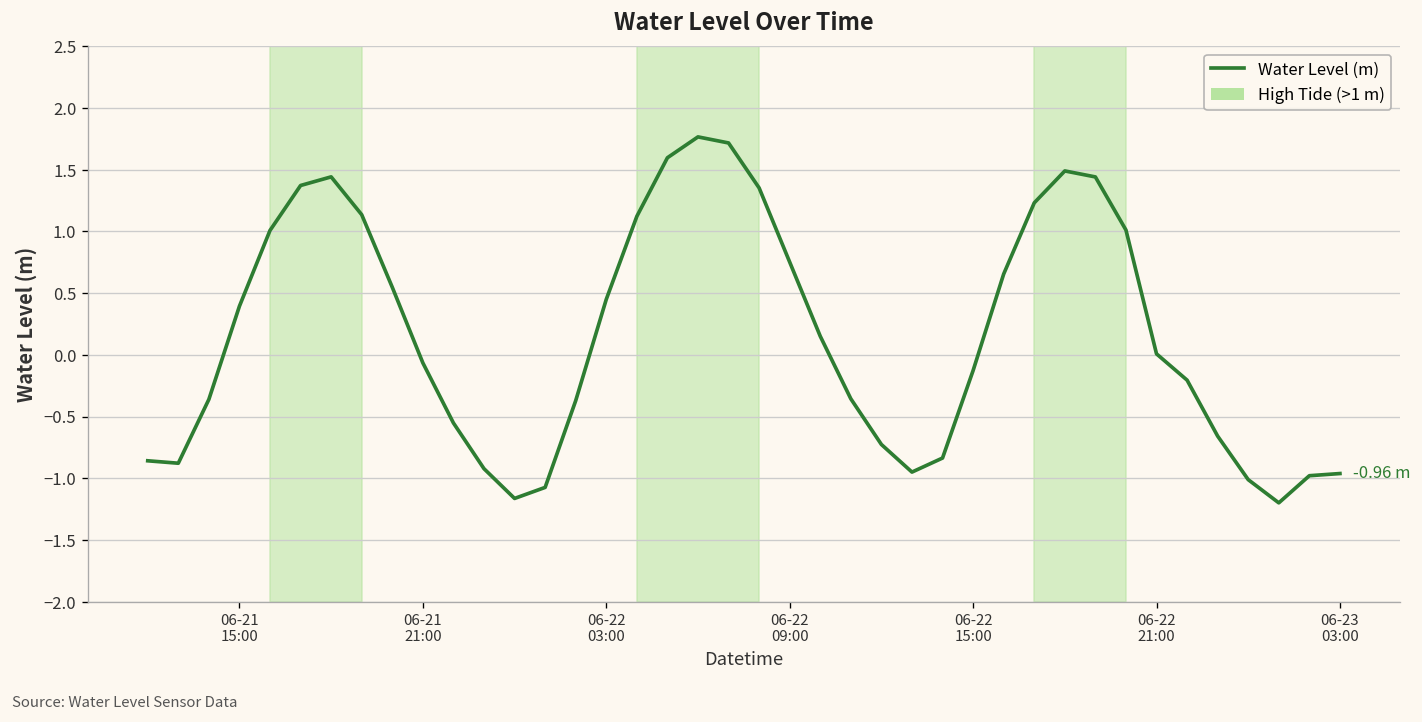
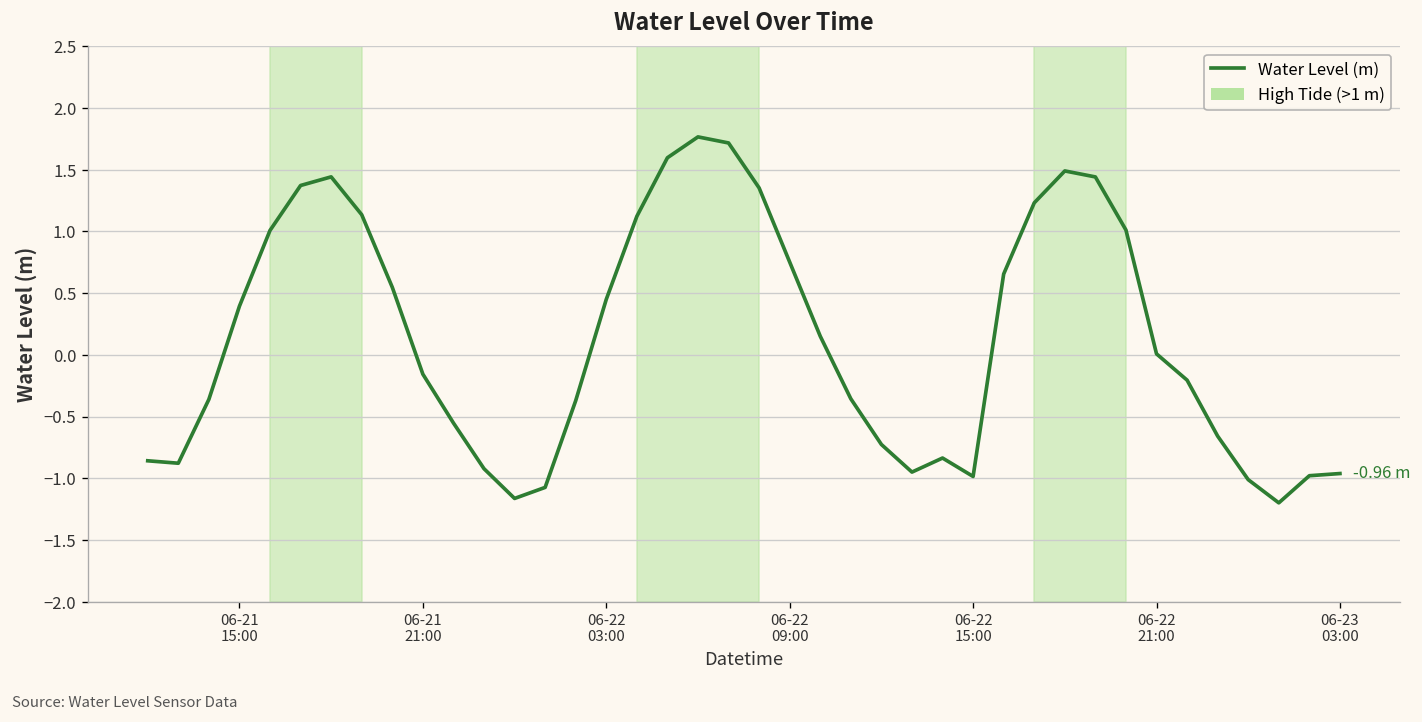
  {
    "06-21 15:00": 0.39,
-   "06-21 21:00": -0.07,
+   "06-21 21:00": -0.16,
    "06-22 03:00": 0.45,
    "06-22 09:00": 0.75,
-   "06-22 15:00": -0.13,
+   "06-22 15:00": -0.99,
    "06-22 21:00": 0.01
  }
